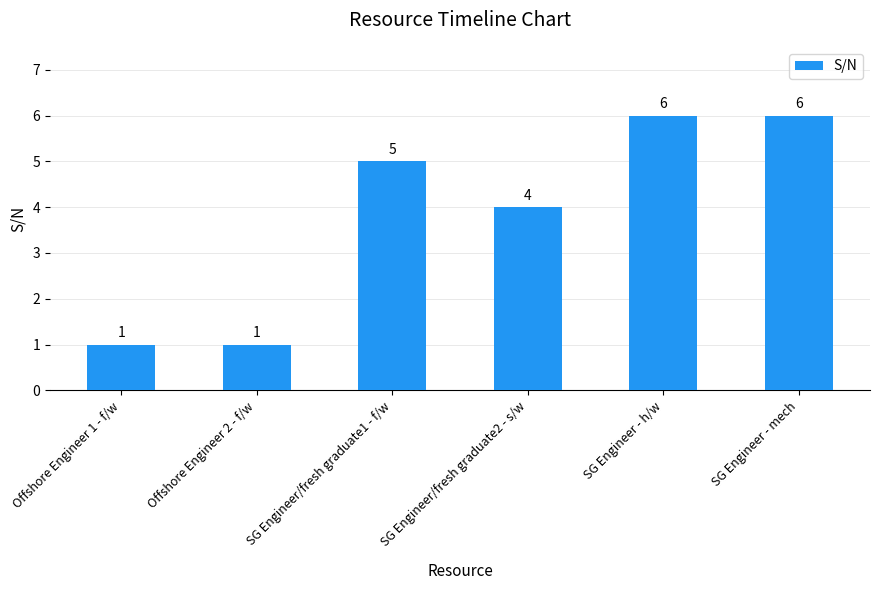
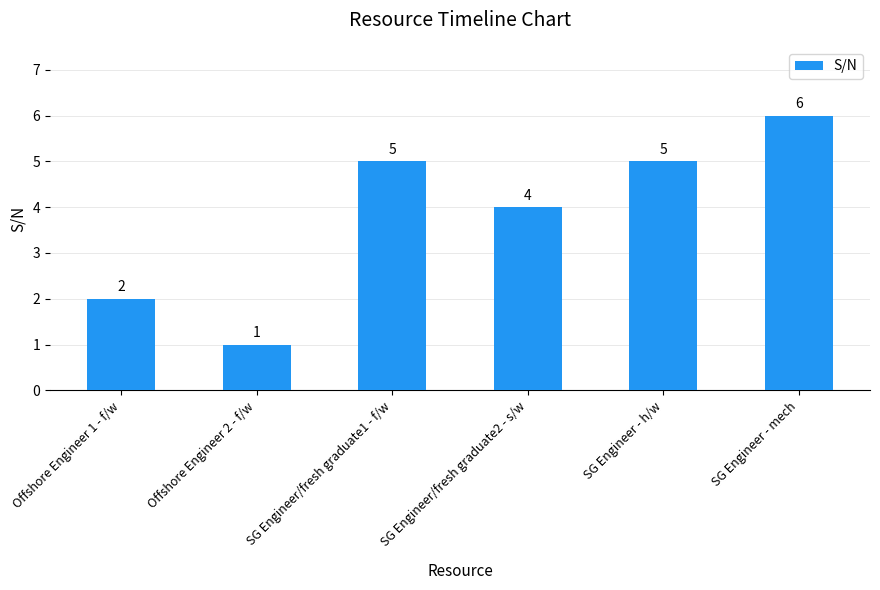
  {
-   "Offshore Engineer 1 - f/w": 1,
+   "Offshore Engineer 1 - f/w": 2,
    "Offshore Engineer 2 - f/w": 1,
    "SG Engineer/fresh graduate1 - f/w": 5,
    "SG Engineer/fresh graduate2 - s/w": 4,
-   "SG Engineer - h/w": 6,
+   "SG Engineer - h/w": 5,
    "SG Engineer - mech": 6
  }
